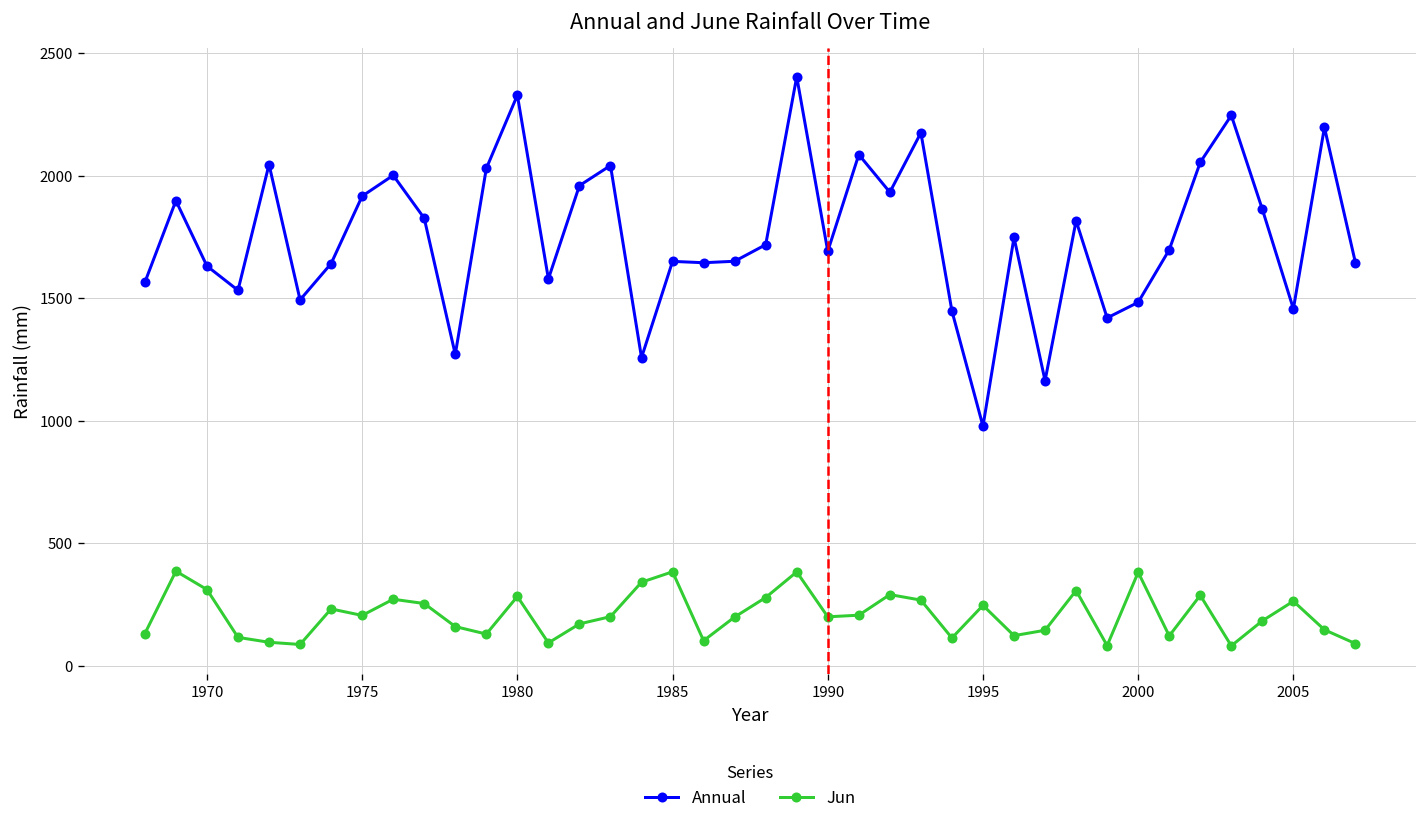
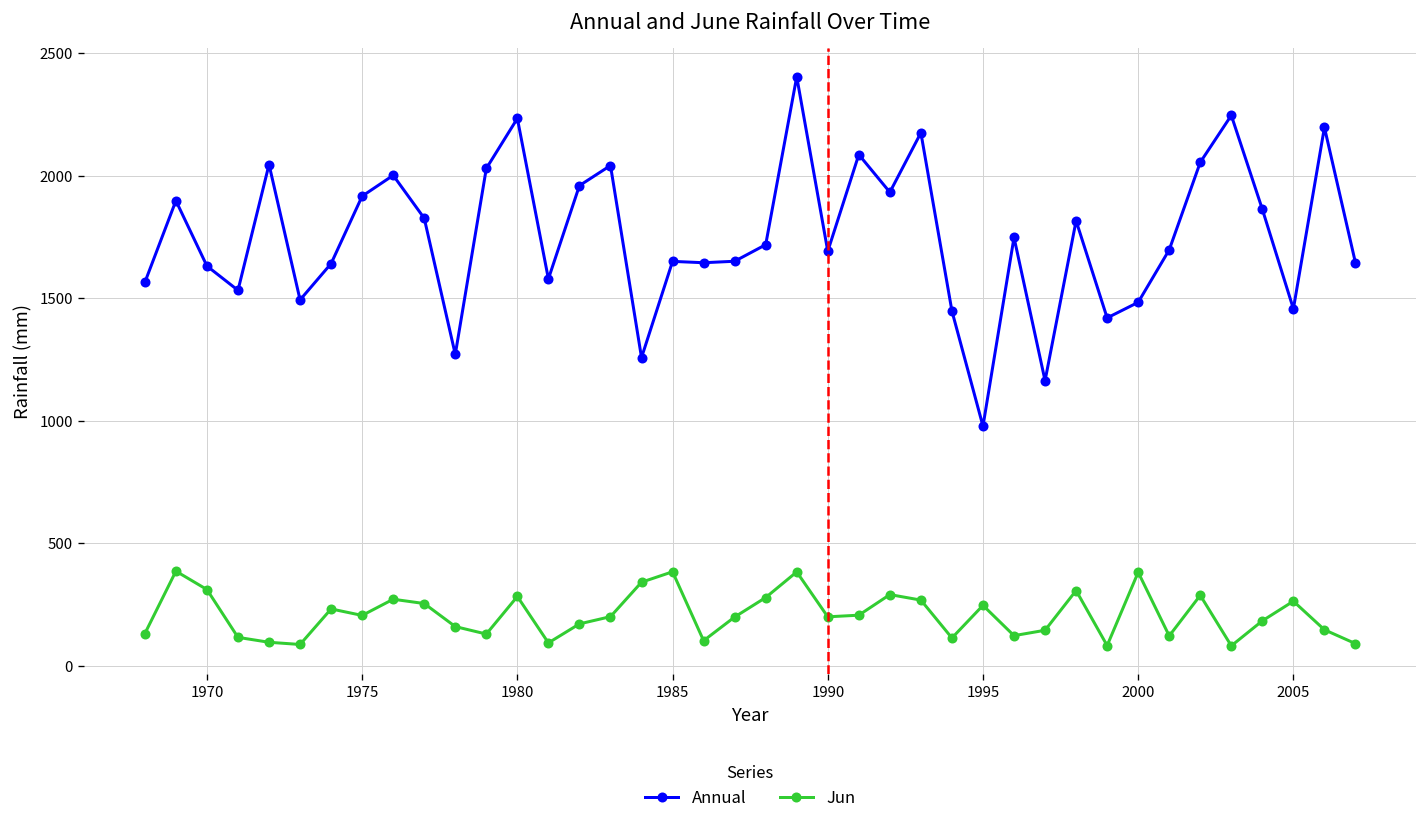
  {
    "Annual": {
      "1970": 1630,
      "1975": 1920,
-     "1980": 2330,
+     "1980": 2230,
      "1985": 1650,
      "1990": 1690,
      "1995": 980,
      "2000": 1480,
      "2005": 1460
    },
    "Jun": {
      "1970": 310,
      "1975": 210,
      "1980": 280,
      "1985": 380,
      "1990": 200,
      "1995": 250,
      "2000": 380,
      "2005": 260
    }
  }
